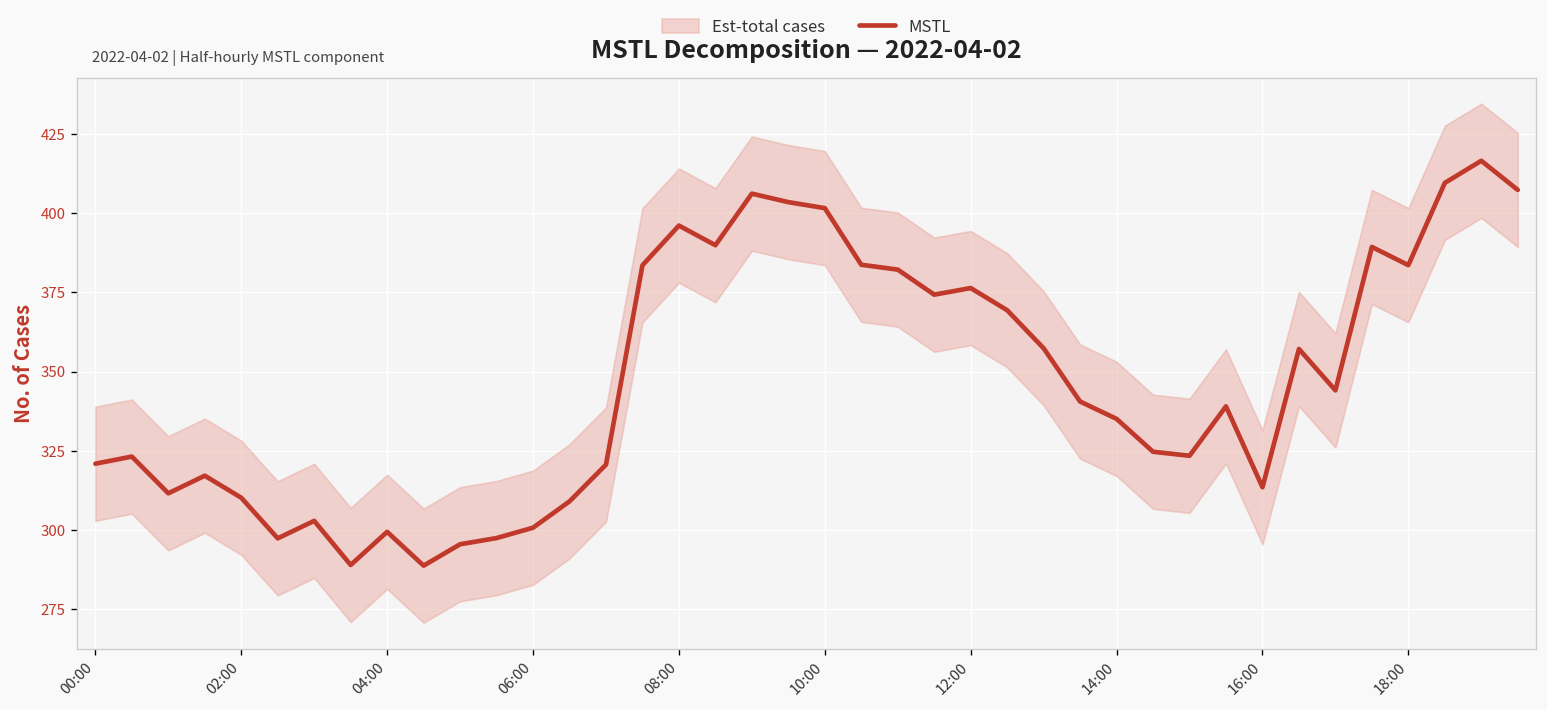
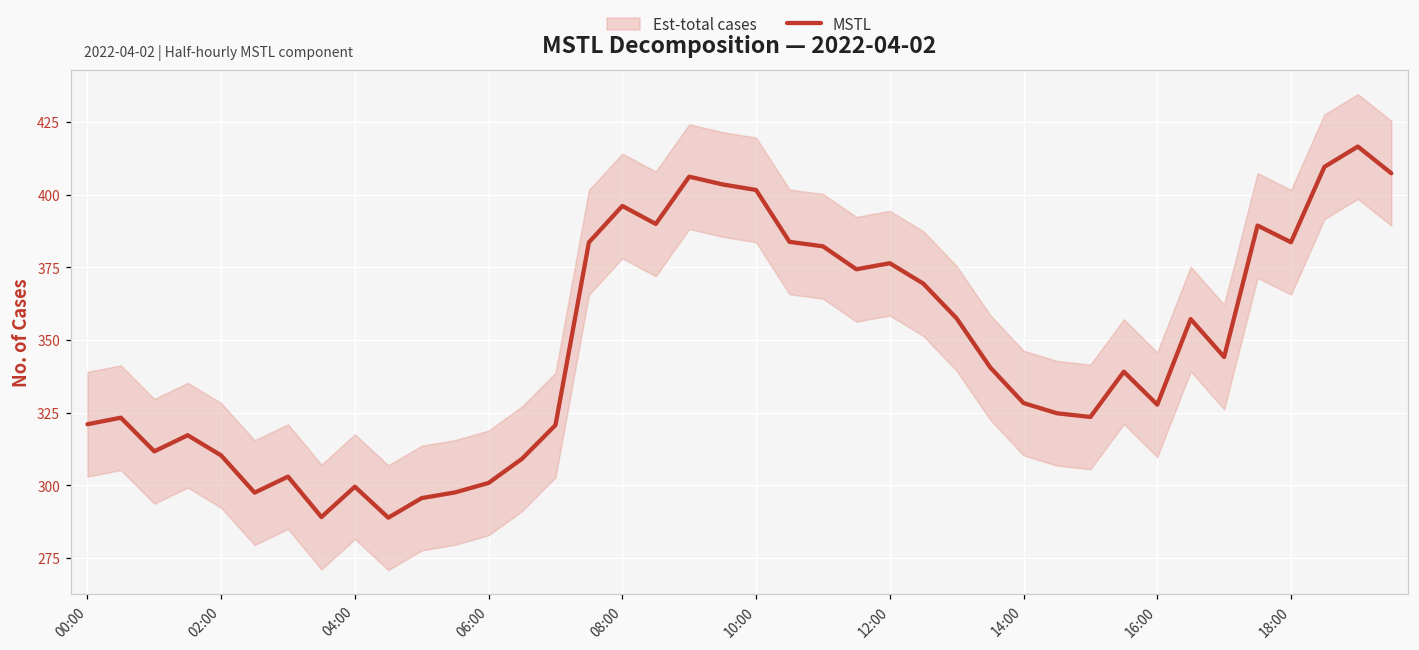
  {
    "MSTL": {
      "00:00": 321,
      "02:00": 310,
      "04:00": 299,
      "06:00": 301,
      "08:00": 396,
      "10:00": 402,
      "12:00": 376,
-     "14:00": 335,
-     "16:00": 314,
+     "14:00": 328,
+     "16:00": 328,
      "18:00": 384
    }
  }
